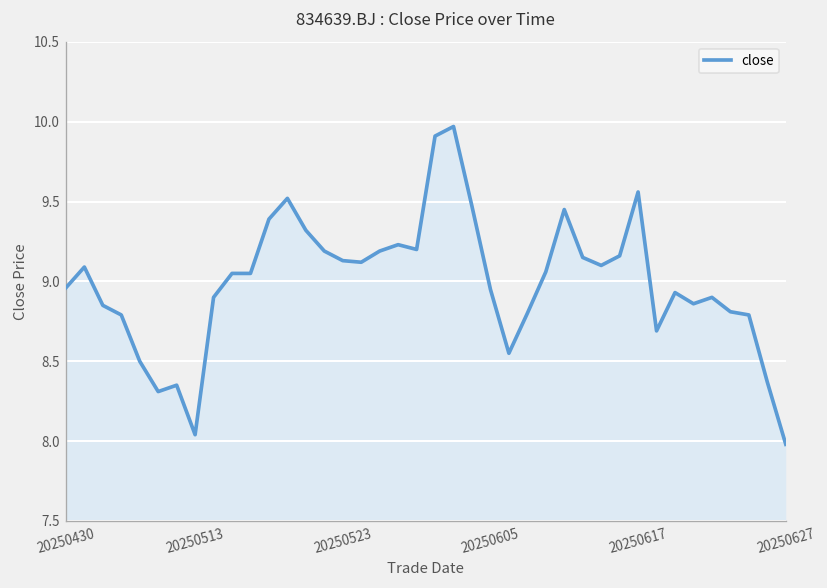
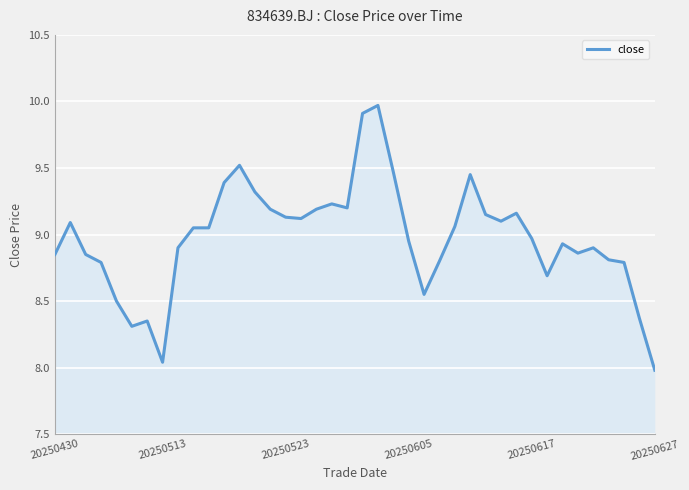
  {
-   "20250430": 8.96,
+   "20250430": 8.85,
    "20250513": 8.04,
    "20250523": 9.13,
    "20250605": 8.95,
-   "20250617": 9.56,
+   "20250617": 8.97,
    "20250627": 7.98
  }
